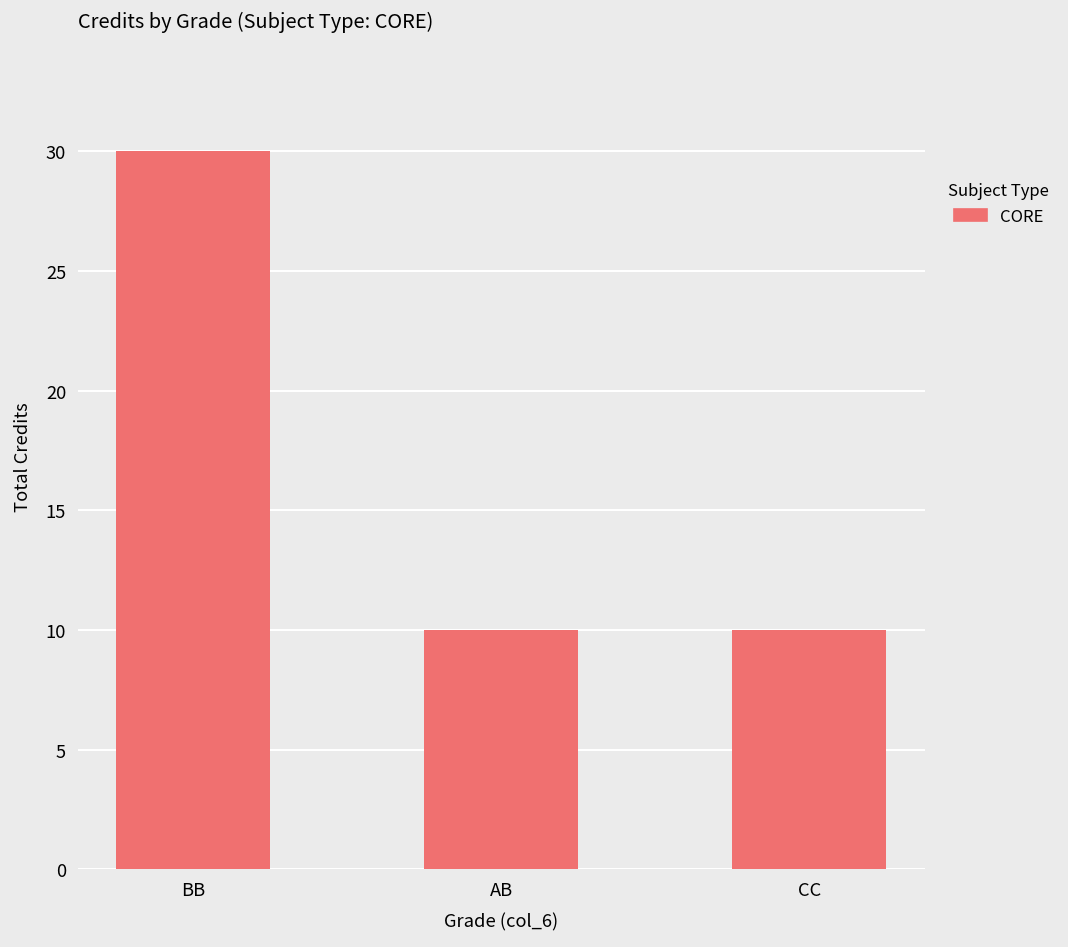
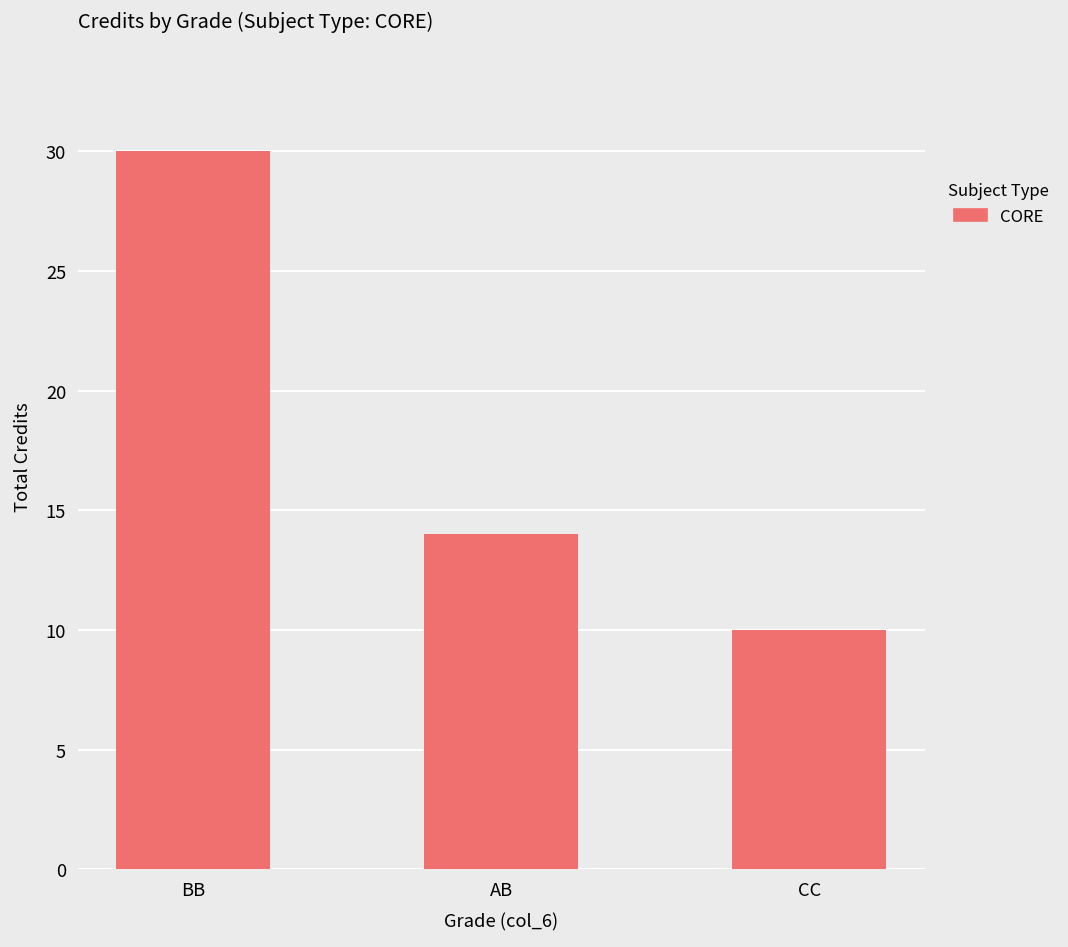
  {
    "BB": 30,
-   "AB": 10,
+   "AB": 14,
    "CC": 10
  }
